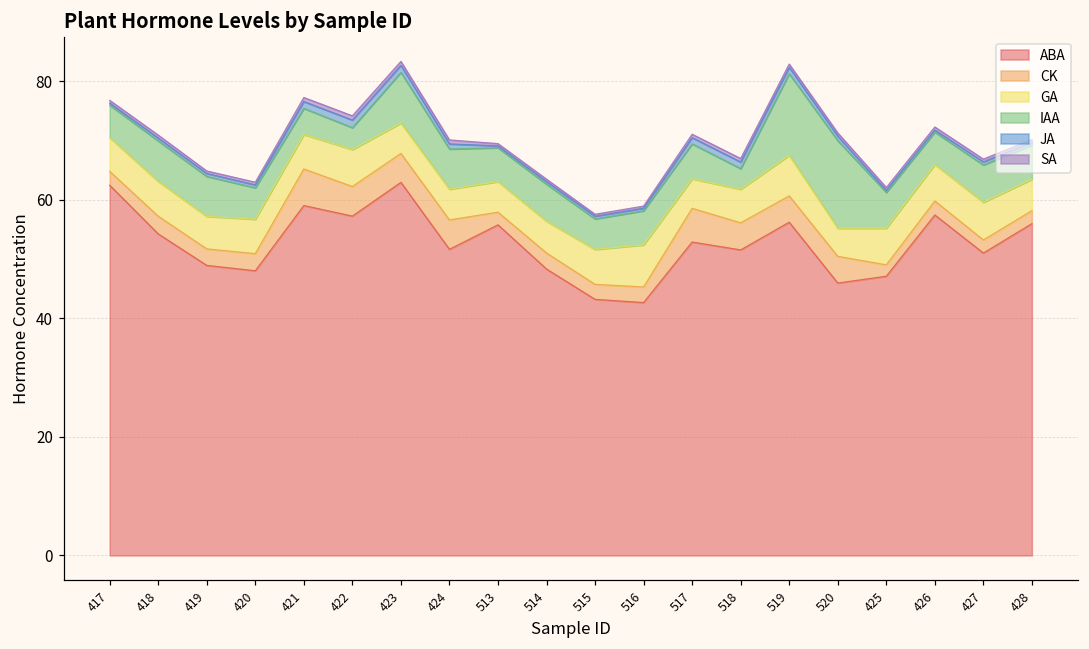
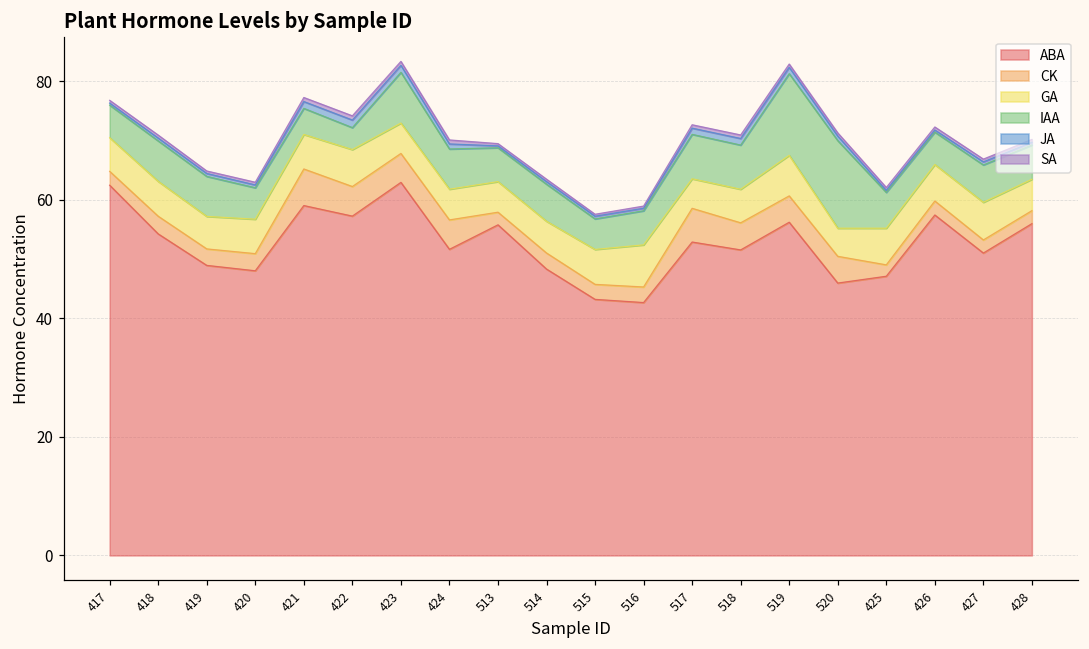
  {
    "IAA": {
      "418": 7,
      "419": 7,
      "420": 5,
      "421": 4,
      "422": 4,
      "423": 9,
      "424": 7,
-     "517": 6,
-     "518": 3,
+     "517": 7,
+     "518": 7,
      "519": 14,
      "520": 15,
      "427": 6
    },
    "JA": {
      "418": 0,
      "421": 1,
      "422": 1,
      "423": 1,
      "424": 1,
      "517": 1,
      "518": 1,
      "519": 1,
      "520": 1
    },
    "SA": {
      "418": 1,
      "421": 1,
      "422": 1,
      "423": 1,
      "424": 1,
      "517": 1,
      "518": 1,
      "519": 1,
      "520": 1,
      "425": 0,
      "426": 1
    }
  }
